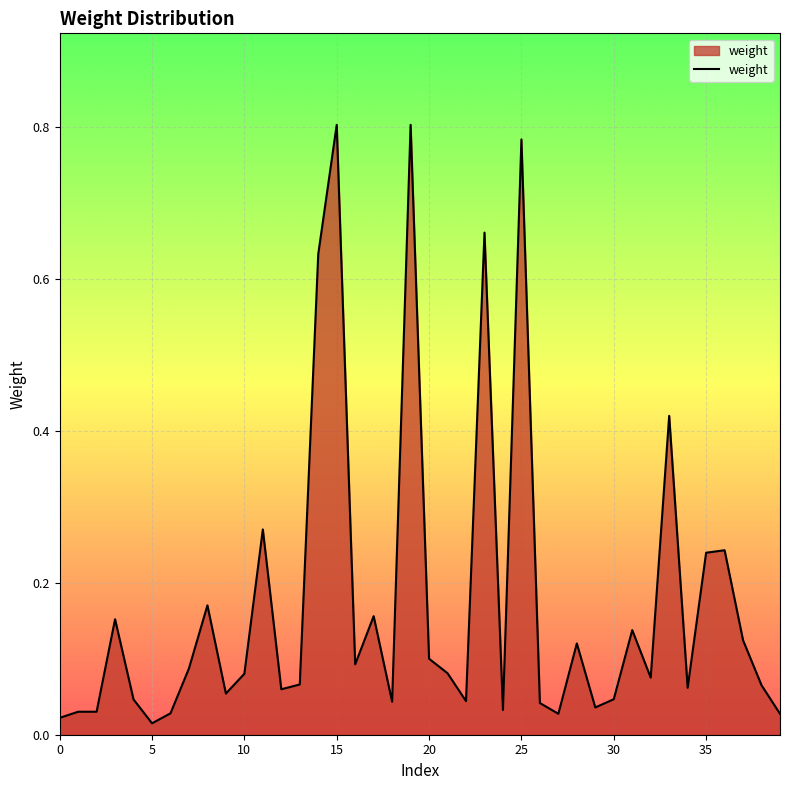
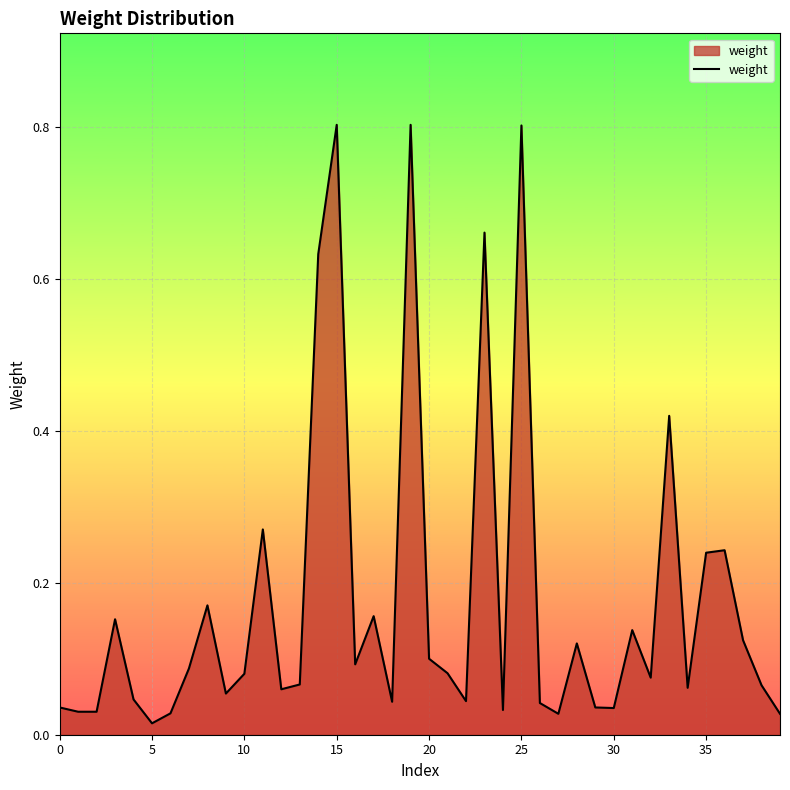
  {
-   "0": 0.02,
+   "0": 0.04,
    "5": 0.02,
    "10": 0.08,
    "15": 0.80,
    "20": 0.10,
-   "25": 0.78,
-   "30": 0.05,
+   "25": 0.80,
+   "30": 0.04,
    "35": 0.24
  }
